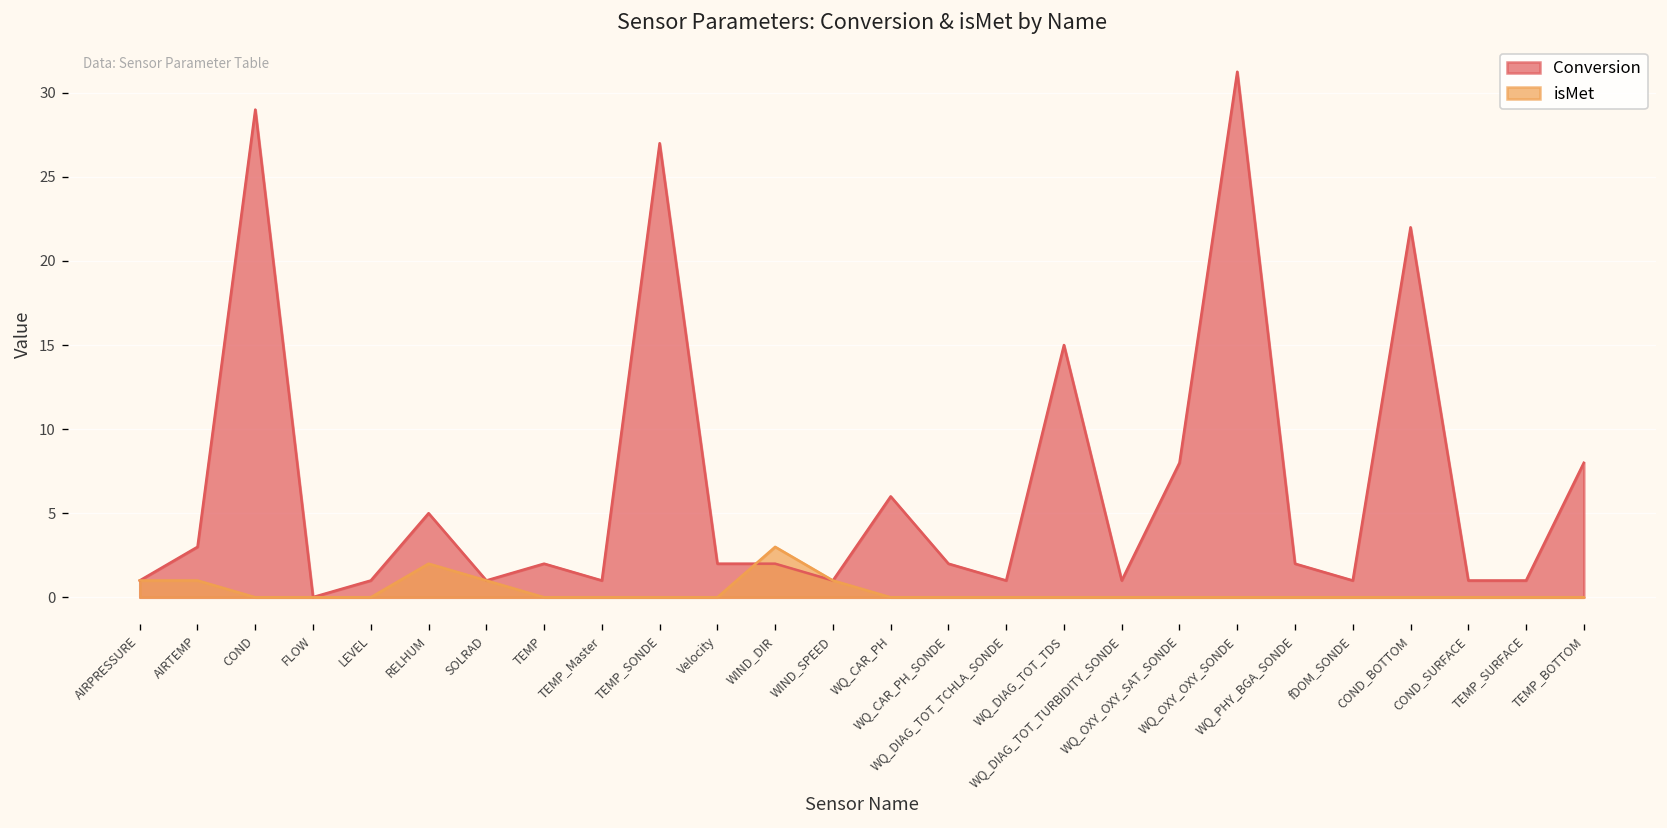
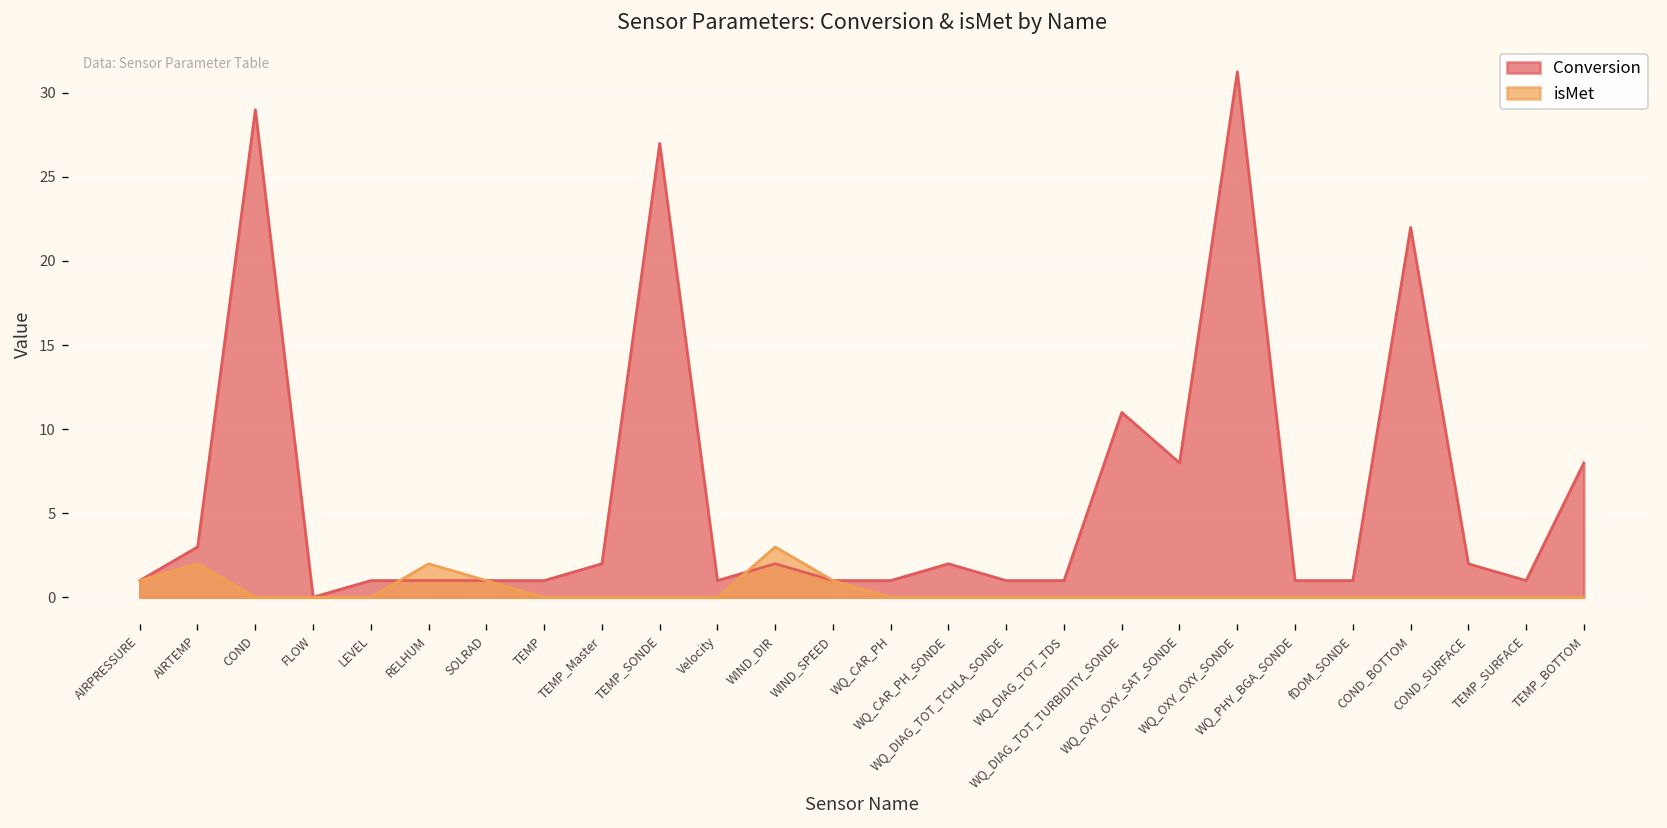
  {
    "Conversion": {
      "AIRTEMP": 3,
      "COND": 29,
      "LEVEL": 1,
-     "RELHUM": 5,
-     "TEMP": 2,
-     "TEMP_Master": 1,
+     "RELHUM": 1,
+     "TEMP": 1,
+     "TEMP_Master": 2,
      "TEMP_SONDE": 27,
-     "Velocity": 2,
+     "Velocity": 1,
      "WIND_DIR": 2,
-     "WQ_CAR_PH": 6,
+     "WQ_CAR_PH": 1,
      "WQ_CAR_PH_SONDE": 2,
      "WQ_DIAG_TOT_TCHLA_SONDE": 1,
-     "WQ_DIAG_TOT_TDS": 15,
-     "WQ_DIAG_TOT_TURBIDITY_SONDE": 1,
+     "WQ_DIAG_TOT_TDS": 1,
+     "WQ_DIAG_TOT_TURBIDITY_SONDE": 11,
      "WQ_OXY_OXY_SAT_SONDE": 8,
      "WQ_OXY_OXY_SONDE": 31.3,
-     "WQ_PHY_BGA_SONDE": 2,
+     "WQ_PHY_BGA_SONDE": 1,
      "fDOM_SONDE": 1,
      "COND_BOTTOM": 22,
-     "COND_SURFACE": 1,
+     "COND_SURFACE": 2,
      "TEMP_SURFACE": 1,
      "TEMP_BOTTOM": 8
    },
    "isMet": {
-     "AIRTEMP": 1,
+     "AIRTEMP": 2,
      "COND": 0,
      "LEVEL": 0,
      "RELHUM": 2,
      "TEMP": 0,
      "TEMP_Master": 0,
      "TEMP_SONDE": 0,
      "Velocity": 0,
      "WIND_DIR": 3,
      "WQ_CAR_PH": 0,
      "WQ_CAR_PH_SONDE": 0,
      "WQ_DIAG_TOT_TCHLA_SONDE": 0,
      "WQ_DIAG_TOT_TDS": 0,
      "WQ_DIAG_TOT_TURBIDITY_SONDE": 0,
      "WQ_OXY_OXY_SAT_SONDE": 0,
      "WQ_OXY_OXY_SONDE": 0,
      "WQ_PHY_BGA_SONDE": 0,
      "fDOM_SONDE": 0,
      "COND_BOTTOM": 0,
      "COND_SURFACE": 0,
      "TEMP_SURFACE": 0,
      "TEMP_BOTTOM": 0
    }
  }
